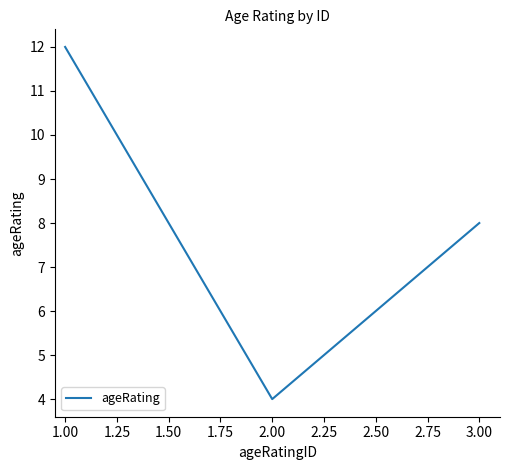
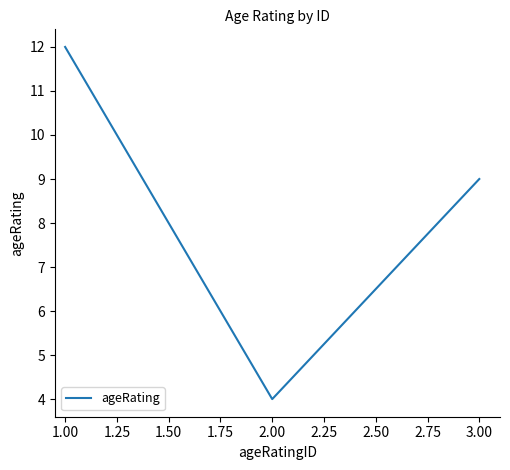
  {
    "1.00": 12,
    "2.00": 4,
-   "3.00": 8
+   "3.00": 9
  }
